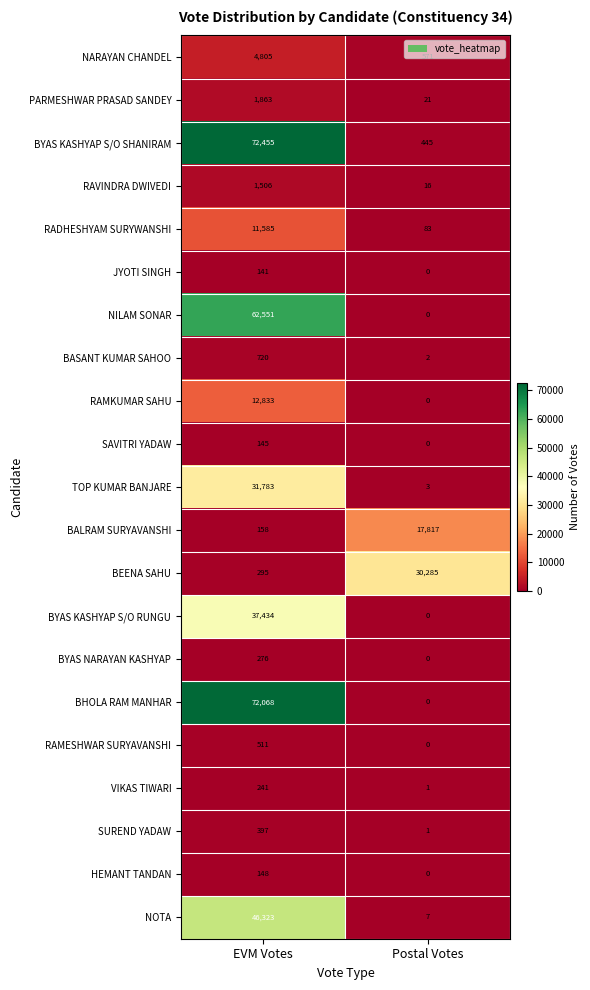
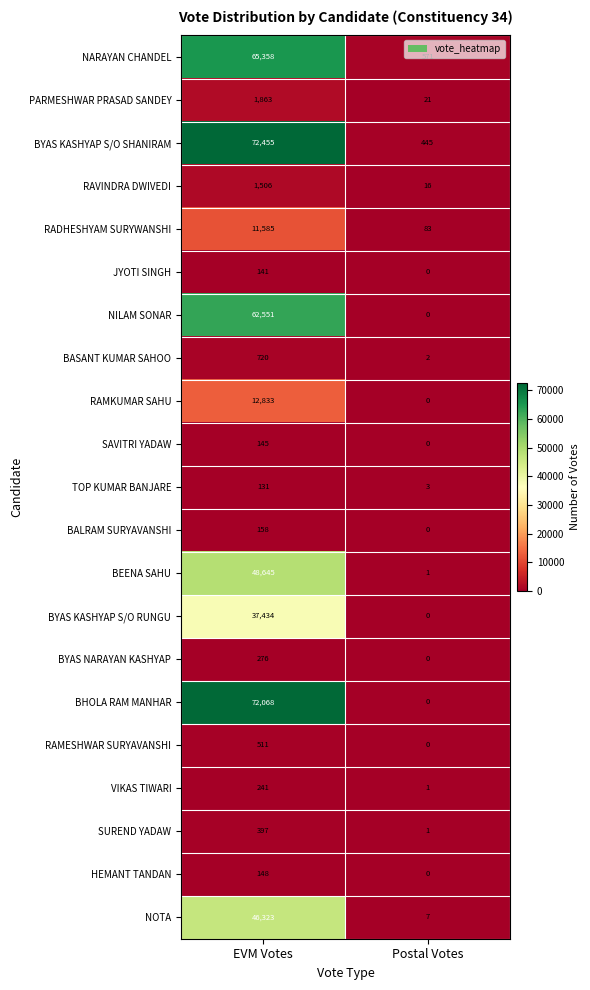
  {
    "NARAYAN CHANDEL": {
-     "EVM Votes": "4,805"
+     "EVM Votes": "65,358"
    },
    "PARMESHWAR PRASAD SANDEY": {
      "EVM Votes": "1,863",
      "Postal Votes": "21"
    },
    "BYAS KASHYAP S/O SHANIRAM": {
      "EVM Votes": "72,455",
      "Postal Votes": "445"
    },
    "RAVINDRA DWIVEDI": {
      "EVM Votes": "1,506",
      "Postal Votes": "16"
    },
    "RADHESHYAM SURYWANSHI": {
      "EVM Votes": "11,585",
      "Postal Votes": "83"
    },
    "JYOTI SINGH": {
      "EVM Votes": "141",
      "Postal Votes": "0"
    },
    "NILAM SONAR": {
      "EVM Votes": "62,551",
      "Postal Votes": "0"
    },
    "BASANT KUMAR SAHOO": {
      "EVM Votes": "720",
      "Postal Votes": "2"
    },
    "RAMKUMAR SAHU": {
      "EVM Votes": "12,833",
      "Postal Votes": "0"
    },
    "SAVITRI YADAW": {
      "EVM Votes": "145",
      "Postal Votes": "0"
    },
    "TOP KUMAR BANJARE": {
-     "EVM Votes": "31,783",
+     "EVM Votes": "131",
      "Postal Votes": "3"
    },
    "BALRAM SURYAVANSHI": {
      "EVM Votes": "158",
-     "Postal Votes": "17,817"
+     "Postal Votes": "0"
    },
    "BEENA SAHU": {
-     "EVM Votes": "295",
-     "Postal Votes": "30,285"
+     "EVM Votes": "48,645",
+     "Postal Votes": "1"
    },
    "BYAS KASHYAP S/O RUNGU": {
      "EVM Votes": "37,434",
      "Postal Votes": "0"
    },
    "BYAS NARAYAN KASHYAP": {
      "EVM Votes": "276",
      "Postal Votes": "0"
    },
    "BHOLA RAM MANHAR": {
      "EVM Votes": "72,068",
      "Postal Votes": "0"
    },
    "RAMESHWAR SURYAVANSHI": {
      "EVM Votes": "511",
      "Postal Votes": "0"
    },
    "VIKAS TIWARI": {
      "EVM Votes": "241",
      "Postal Votes": "1"
    },
    "SUREND YADAW": {
      "EVM Votes": "397",
      "Postal Votes": "1"
    },
    "HEMANT TANDAN": {
      "EVM Votes": "148",
      "Postal Votes": "0"
    },
    "NOTA": {
      "EVM Votes": "46,323",
      "Postal Votes": "7"
    }
  }
